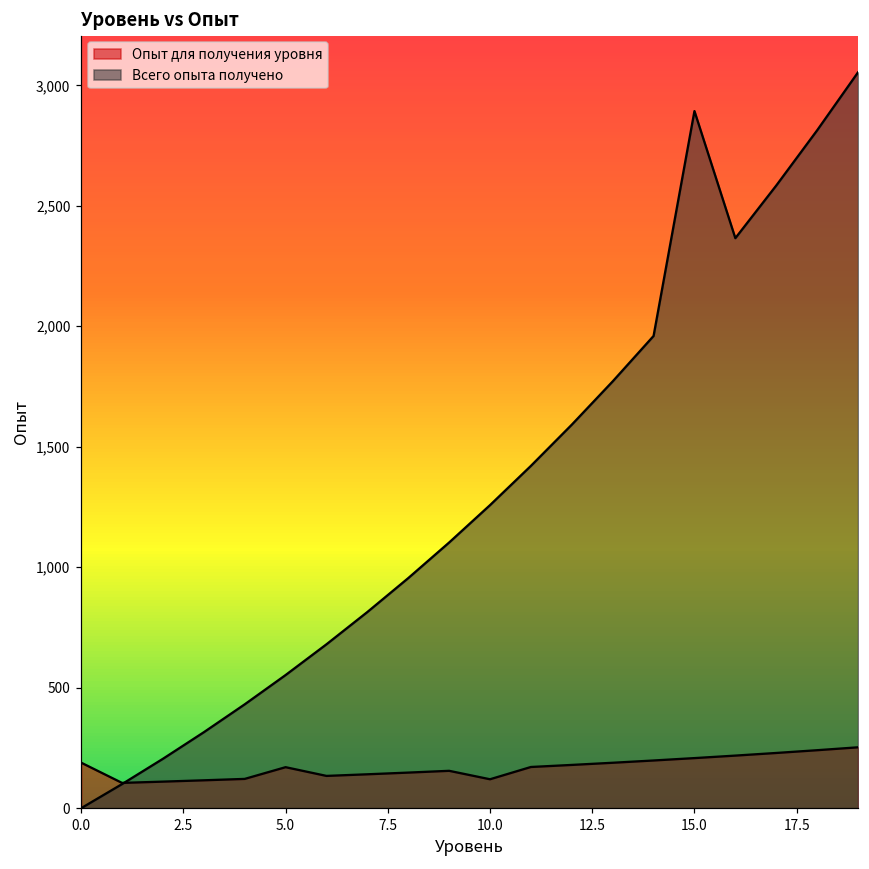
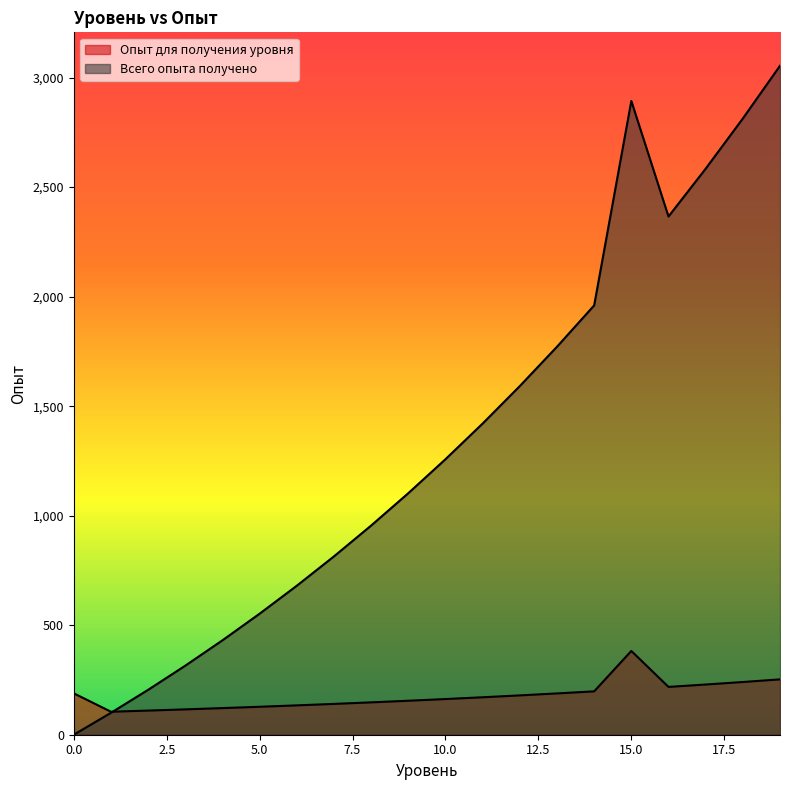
  {
    "Опыт для получения уровня": {
      "0.0": "190",
-     "5.0": "170",
-     "10.0": "120",
-     "15.0": "210"
+     "5.0": "130",
+     "10.0": "160",
+     "15.0": "380"
    },
    "Всего опыта получено": {
      "0.0": "0",
      "5.0": "550",
      "10.0": "1,260",
      "15.0": "2,890"
    }
  }
